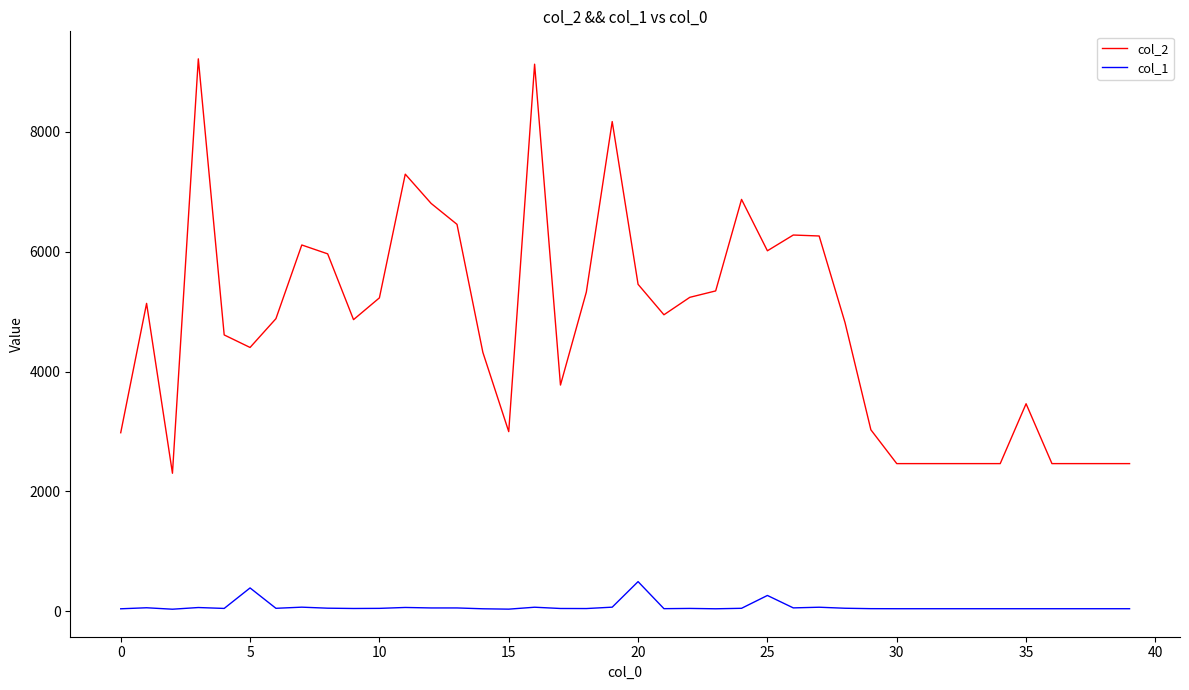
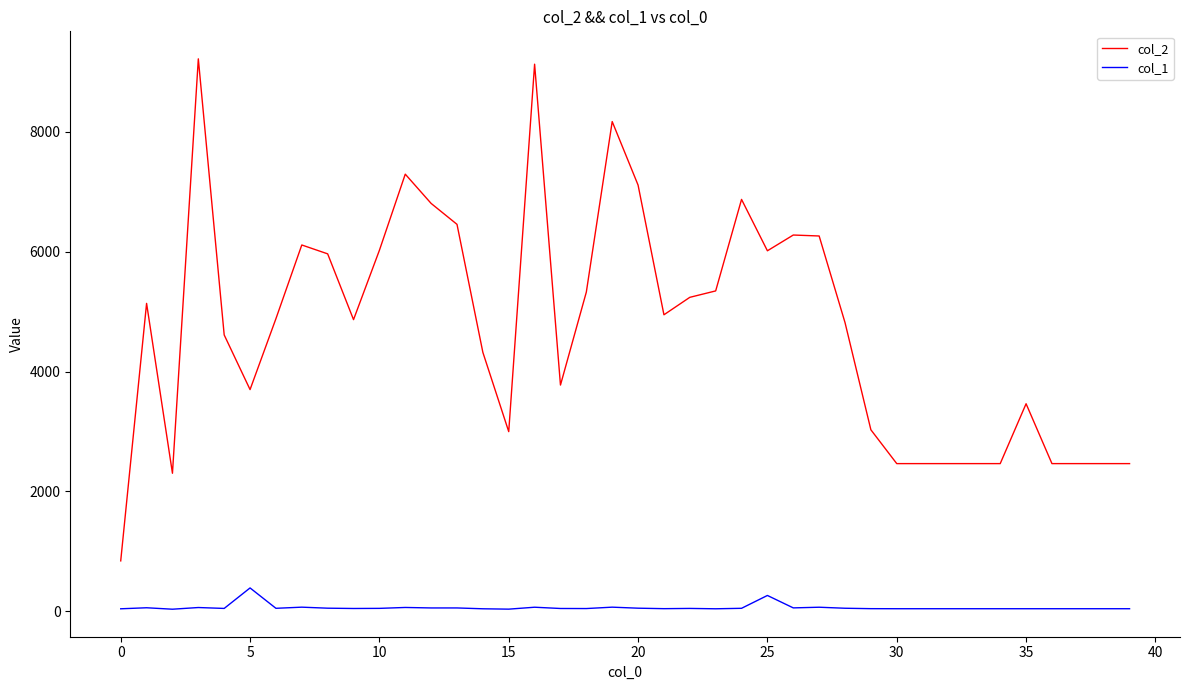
  {
    "col_2": {
-     "0": 3000,
-     "5": 4400,
-     "10": 5200,
+     "0": 800,
+     "5": 3700,
+     "10": 6000,
      "15": 3000,
-     "20": 5500,
+     "20": 7100,
      "25": 6000,
      "30": 2500,
      "35": 3500
    },
    "col_1": {
      "0": 0,
      "5": 400,
      "10": 100,
      "15": 0,
-     "20": 500,
+     "20": 100,
      "25": 300,
      "30": 0,
      "35": 0
    }
  }
